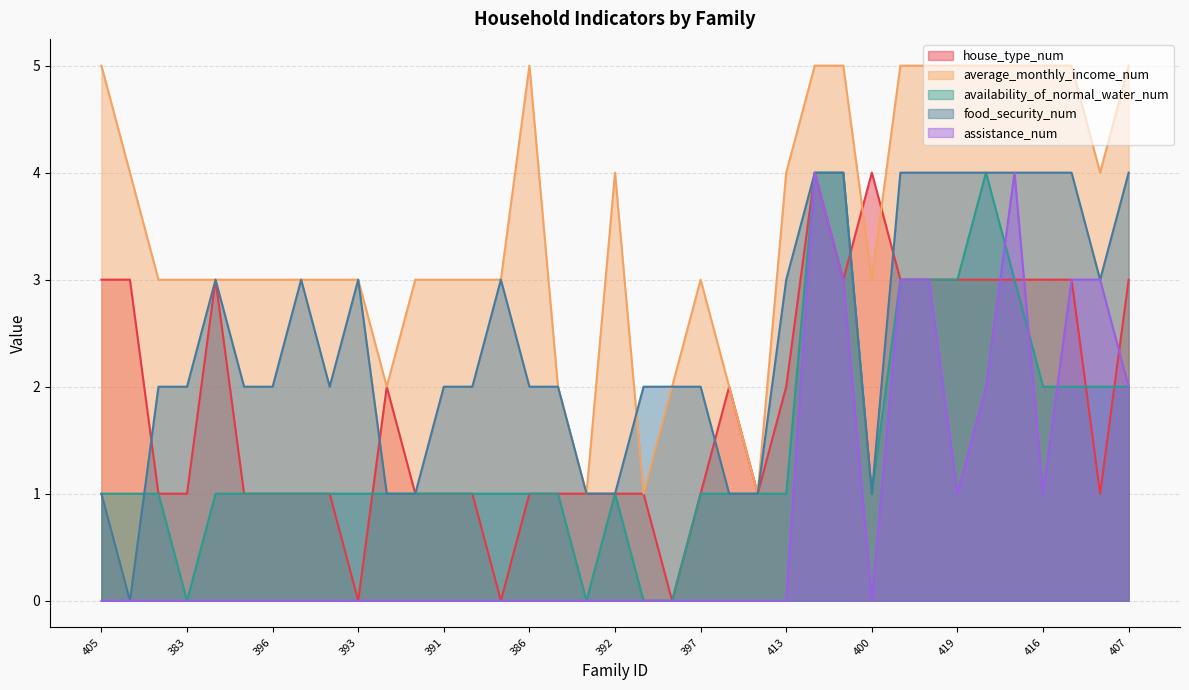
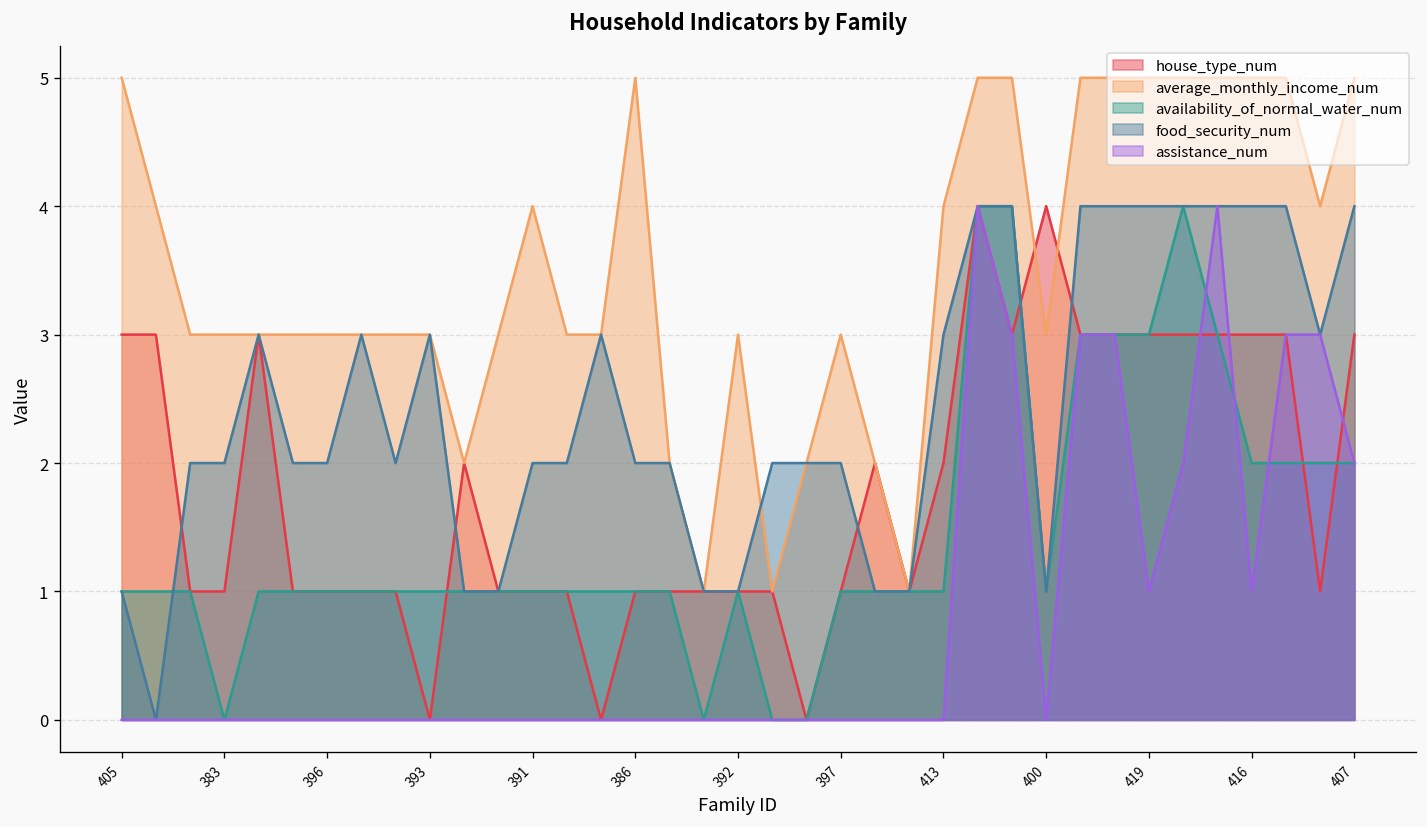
  {
    "house_type_num": {
      "405": 3,
      "383": 1,
      "413": 2,
      "400": 4,
      "416": 3,
      "407": 3
    },
    "average_monthly_income_num": {
      "405": 5,
      "383": 3,
      "396": 3,
-     "391": 3,
+     "391": 4,
      "386": 5,
-     "392": 4,
+     "392": 3,
      "397": 3,
      "413": 4,
      "400": 3
    },
    "assistance_num": {
      "405": 0,
      "396": 0,
      "391": 0,
      "386": 0,
      "392": 0,
      "397": 0,
      "413": 0,
      "400": 0,
      "419": 1,
      "416": 1
    }
  }
